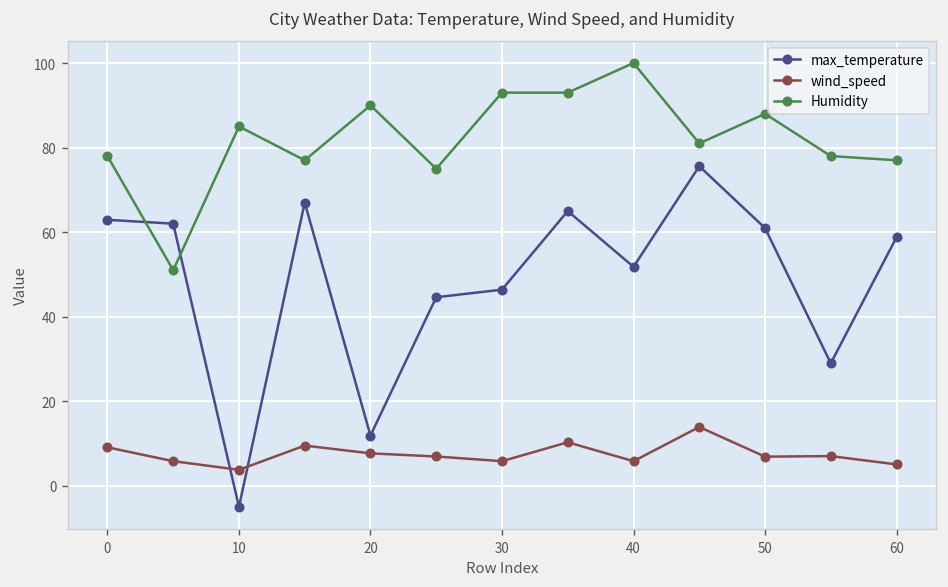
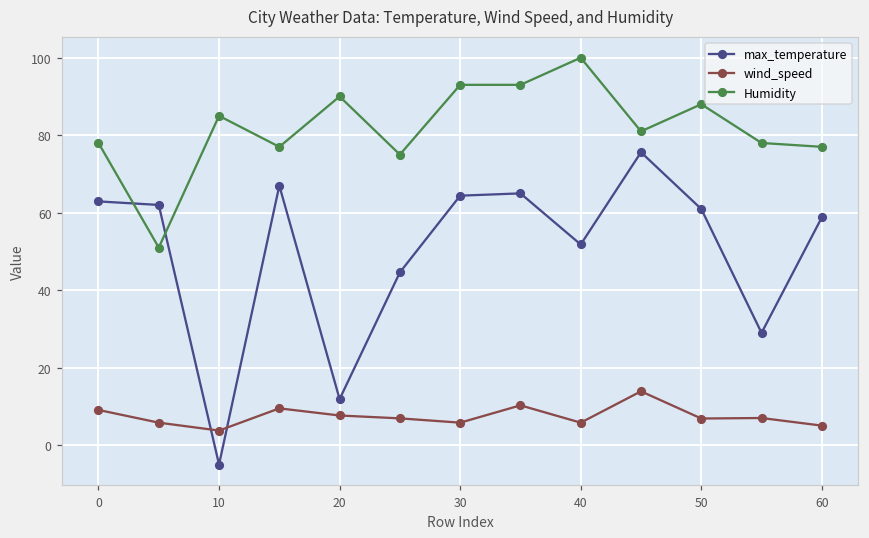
  {
    "max_temperature": {
      "0": 63,
      "10": -5,
      "20": 12,
-     "30": 46,
+     "30": 64,
      "40": 52,
      "50": 61,
      "60": 59
    },
    "wind_speed": {
      "0": 9,
      "10": 4,
      "20": 8,
      "30": 6,
      "40": 6,
      "50": 7,
      "60": 5
    },
    "Humidity": {
      "0": 78,
      "10": 85,
      "20": 90,
      "30": 93,
      "40": 100,
      "50": 88,
      "60": 77
    }
  }
